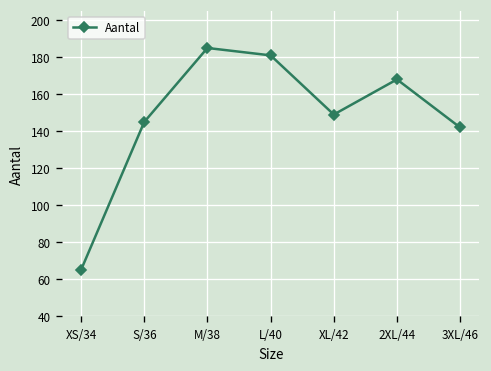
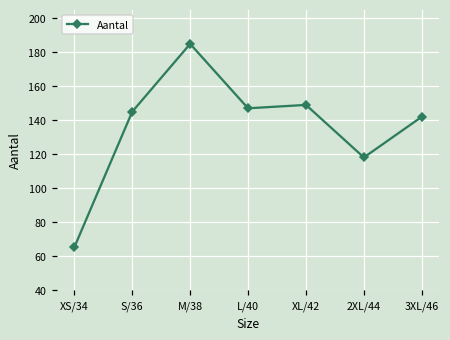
  {
    "XS/34": 65,
    "S/36": 145,
    "M/38": 185,
-   "L/40": 181,
+   "L/40": 147,
    "XL/42": 149,
-   "2XL/44": 168,
+   "2XL/44": 118,
    "3XL/46": 142
  }
